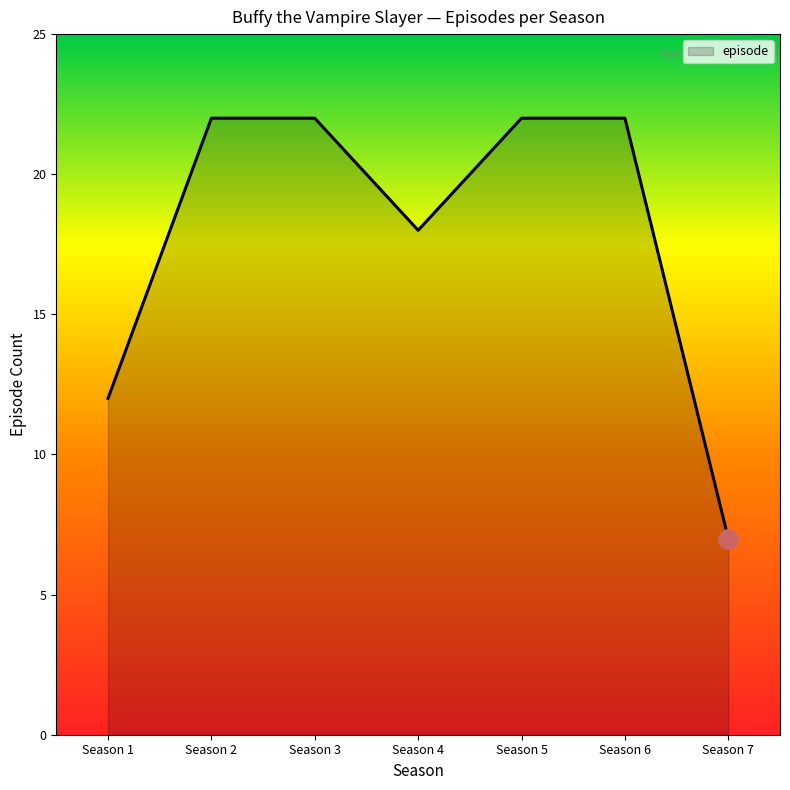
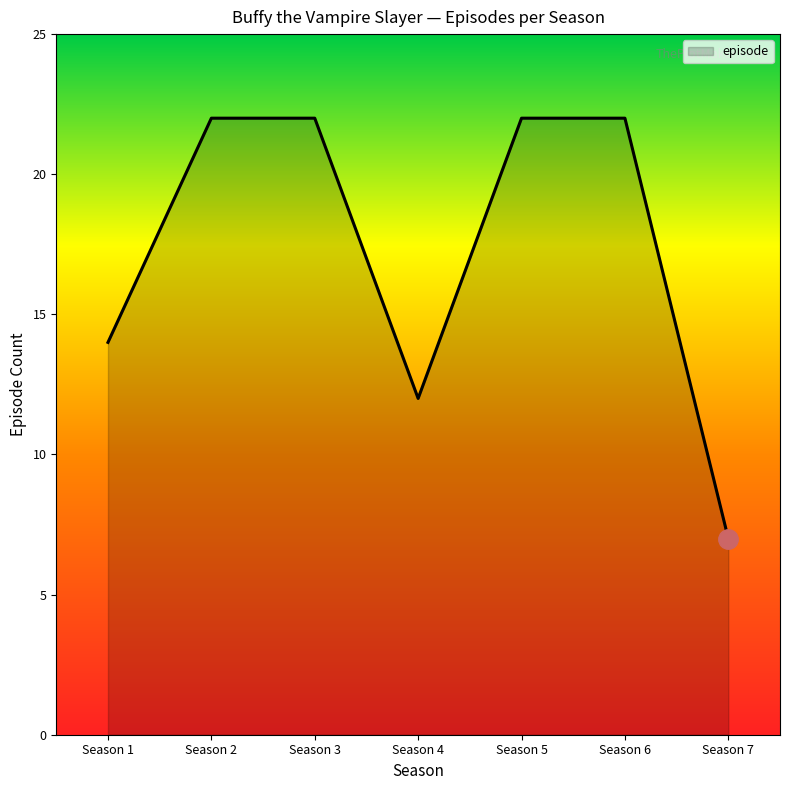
  {
    "episode": {
-     "Season 1": 12,
+     "Season 1": 14,
      "Season 2": 22,
      "Season 3": 22,
-     "Season 4": 18,
+     "Season 4": 12,
      "Season 5": 22,
      "Season 6": 22
    }
  }
